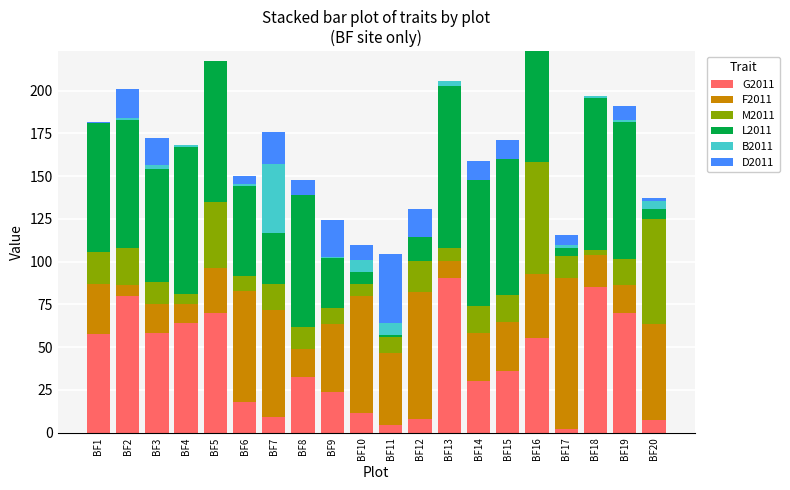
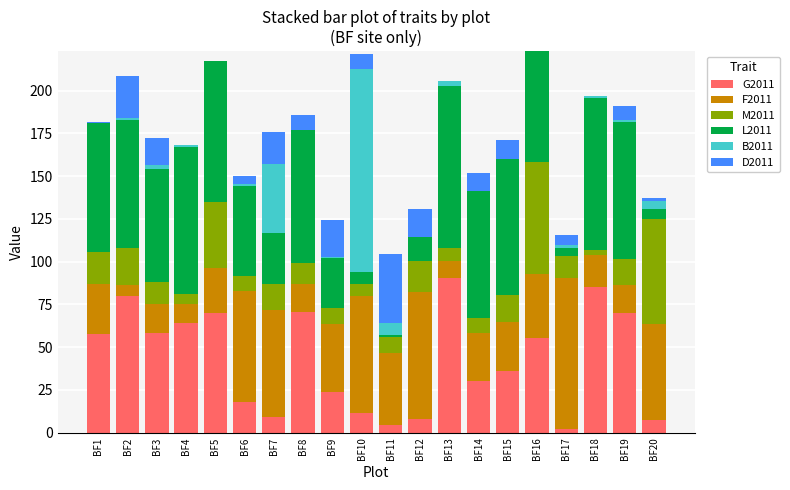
  {
    "G2011": {
      "BF1": 58,
      "BF2": 80,
      "BF3": 58,
      "BF4": 64,
      "BF5": 70,
      "BF6": 18,
      "BF7": 9,
-     "BF8": 33,
+     "BF8": 71,
      "BF9": 24,
      "BF10": 12,
      "BF11": 5,
      "BF12": 8,
      "BF13": 91,
      "BF14": 31,
      "BF15": 36,
      "BF16": 56,
      "BF17": 2,
      "BF18": 85,
      "BF19": 70,
      "BF20": 8
    },
    "F2011": {
      "BF1": 29,
      "BF2": 7,
      "BF3": 18,
      "BF4": 11,
      "BF5": 26,
      "BF6": 65,
      "BF7": 62,
      "BF8": 16,
      "BF9": 40,
      "BF10": 68,
      "BF11": 42,
      "BF12": 74,
      "BF13": 10,
      "BF14": 28,
      "BF15": 29,
      "BF16": 38,
      "BF17": 88,
      "BF18": 19,
      "BF19": 17,
      "BF20": 56
    },
    "M2011": {
      "BF1": 19,
      "BF2": 22,
      "BF3": 13,
      "BF4": 6,
      "BF5": 39,
      "BF6": 9,
      "BF7": 16,
      "BF8": 13,
      "BF9": 9,
      "BF10": 7,
      "BF11": 9,
      "BF12": 18,
      "BF13": 8,
-     "BF14": 16,
+     "BF14": 9,
      "BF15": 15,
      "BF16": 65,
      "BF17": 13,
      "BF18": 3,
      "BF19": 15,
      "BF20": 61
    },
    "L2011": {
      "BF1": 75,
      "BF2": 75,
      "BF3": 66,
      "BF4": 86,
      "BF5": 83,
      "BF6": 53,
      "BF7": 30,
      "BF8": 78,
      "BF9": 29,
      "BF10": 7,
      "BF12": 14,
      "BF13": 95,
      "BF14": 74,
      "BF15": 80,
      "BF16": 65,
      "BF17": 5,
      "BF18": 89,
      "BF19": 80,
      "BF20": 6
    },
    "B2011": {
      "BF1": 0,
      "BF3": 2,
      "BF5": 0,
      "BF7": 40,
      "BF8": 0,
-     "BF10": 7,
+     "BF10": 118,
      "BF11": 7,
      "BF12": 0,
      "BF13": 3,
      "BF14": 0,
      "BF15": 0,
      "BF16": 0,
      "BF17": 2,
      "BF20": 5
    },
    "D2011": {
-     "BF2": 17,
+     "BF2": 25,
      "BF3": 16,
      "BF4": 0,
      "BF5": 0,
      "BF6": 5,
      "BF7": 19,
      "BF8": 9,
      "BF9": 22,
      "BF10": 9,
      "BF11": 41,
      "BF12": 17,
      "BF13": 0,
      "BF14": 11,
      "BF15": 12,
      "BF16": 0,
      "BF17": 6,
      "BF18": 0,
      "BF19": 8,
      "BF20": 2
    }
  }
